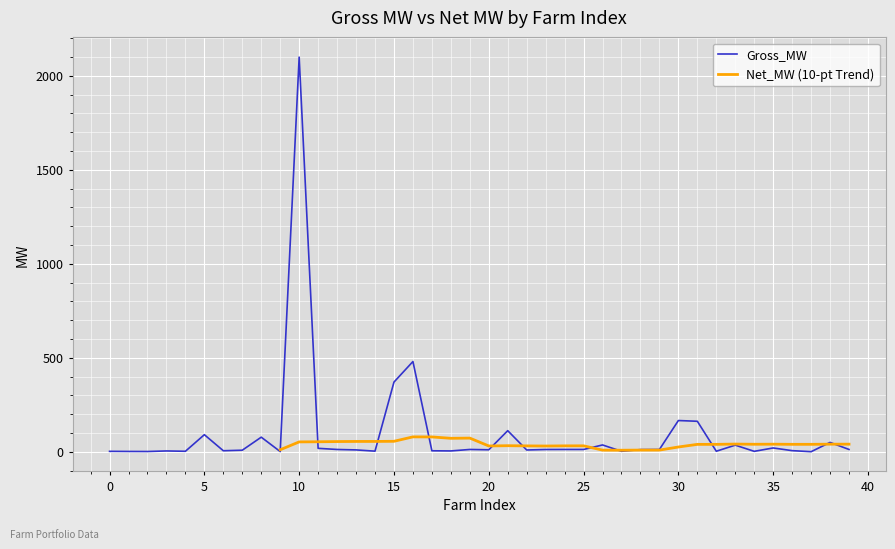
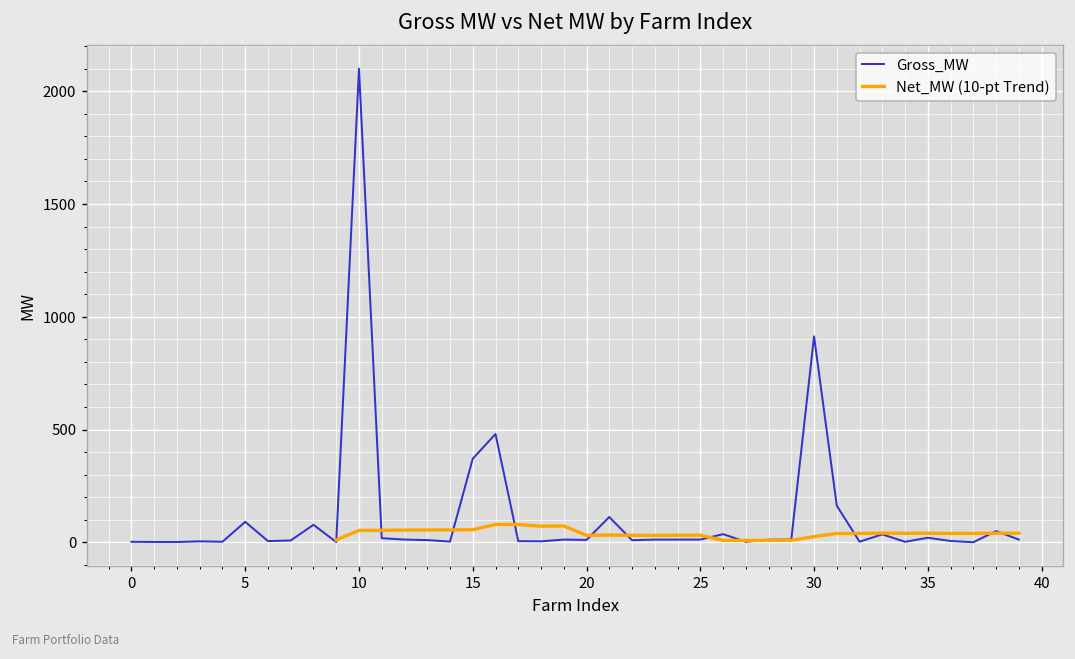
  {
    "Gross_MW": {
      "0": 0,
      "5": 90,
      "10": 2100,
      "15": 370,
      "20": 10,
      "25": 10,
-     "30": 170,
+     "30": 910,
      "35": 20
    },
    "Net_MW (10-pt Trend)": {
      "10": 50,
      "15": 60,
      "20": 30,
      "25": 30,
      "30": 30,
      "35": 40
    }
  }
